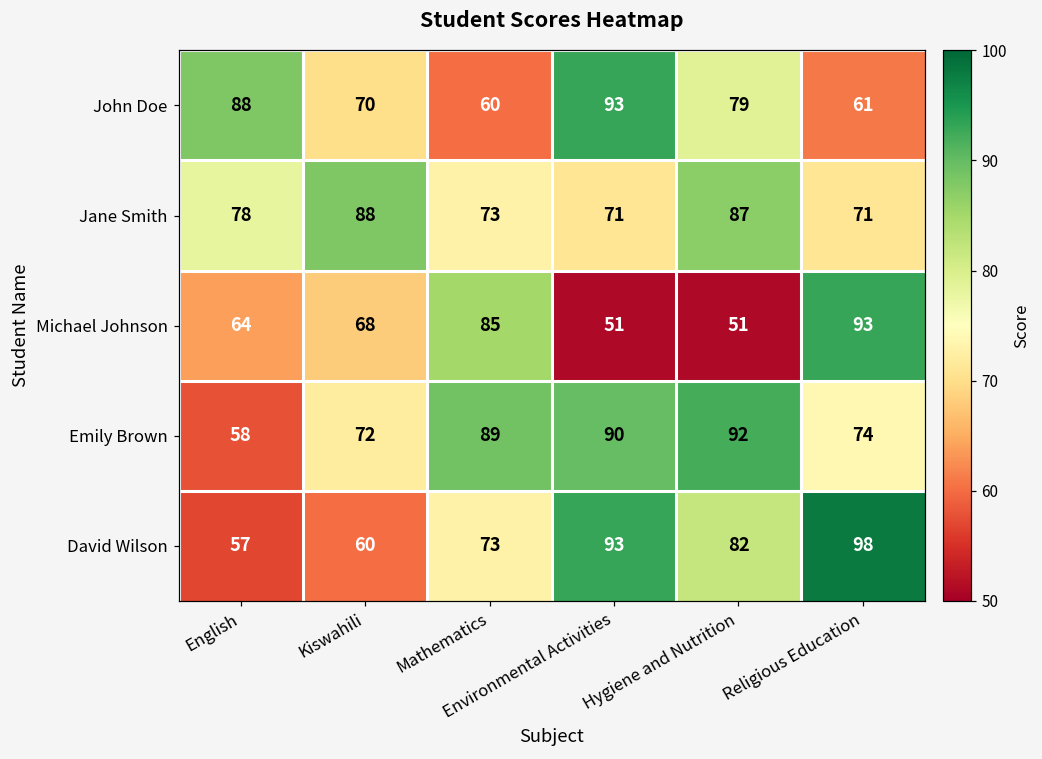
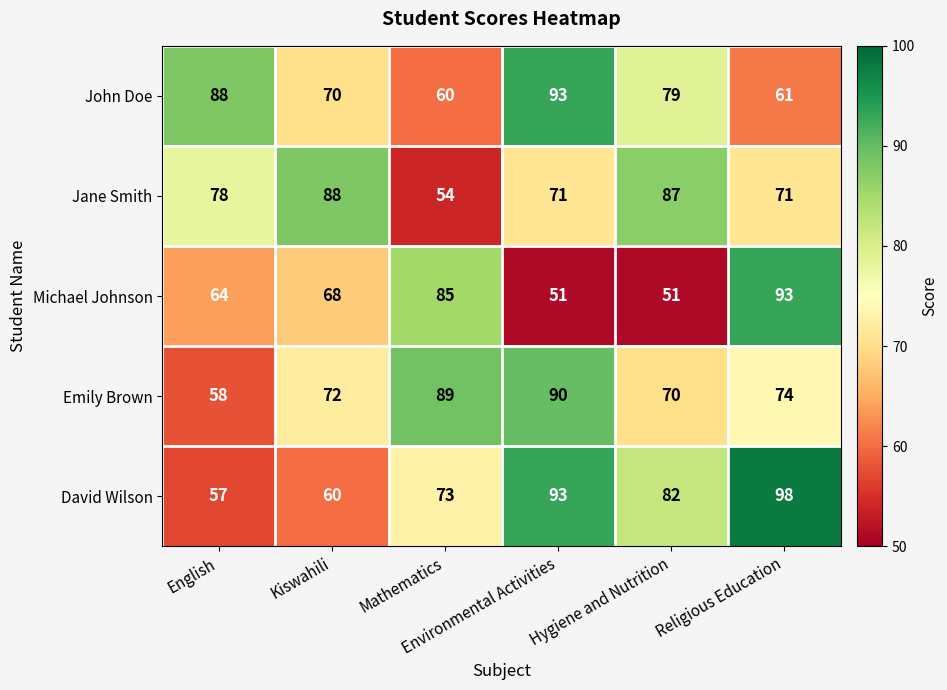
  {
    "John Doe": {
      "English": 88,
      "Kiswahili": 70,
      "Mathematics": 60,
      "Environmental Activities": 93,
      "Hygiene and Nutrition": 79,
      "Religious Education": 61
    },
    "Jane Smith": {
      "English": 78,
      "Kiswahili": 88,
-     "Mathematics": 73,
+     "Mathematics": 54,
      "Environmental Activities": 71,
      "Hygiene and Nutrition": 87,
      "Religious Education": 71
    },
    "Michael Johnson": {
      "English": 64,
      "Kiswahili": 68,
      "Mathematics": 85,
      "Environmental Activities": 51,
      "Hygiene and Nutrition": 51,
      "Religious Education": 93
    },
    "Emily Brown": {
      "English": 58,
      "Kiswahili": 72,
      "Mathematics": 89,
      "Environmental Activities": 90,
-     "Hygiene and Nutrition": 92,
+     "Hygiene and Nutrition": 70,
      "Religious Education": 74
    },
    "David Wilson": {
      "English": 57,
      "Kiswahili": 60,
      "Mathematics": 73,
      "Environmental Activities": 93,
      "Hygiene and Nutrition": 82,
      "Religious Education": 98
    }
  }
